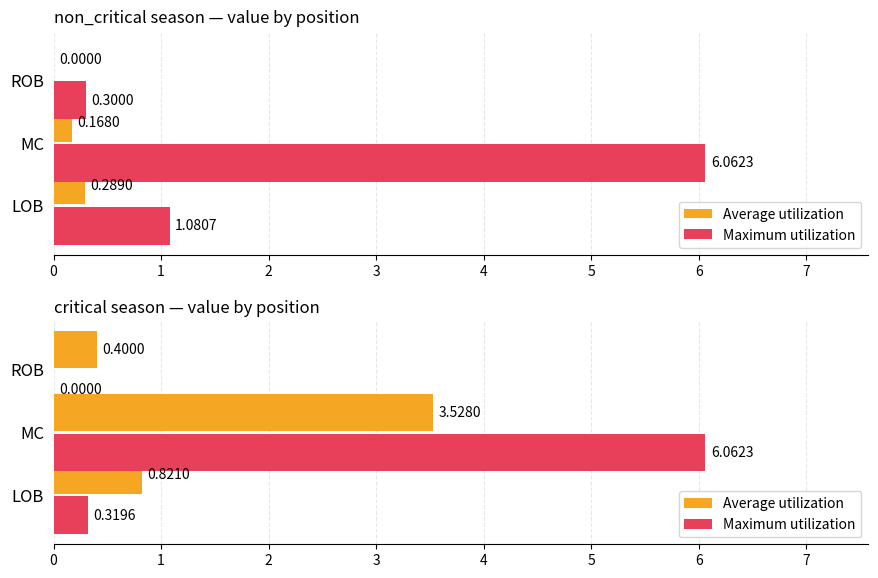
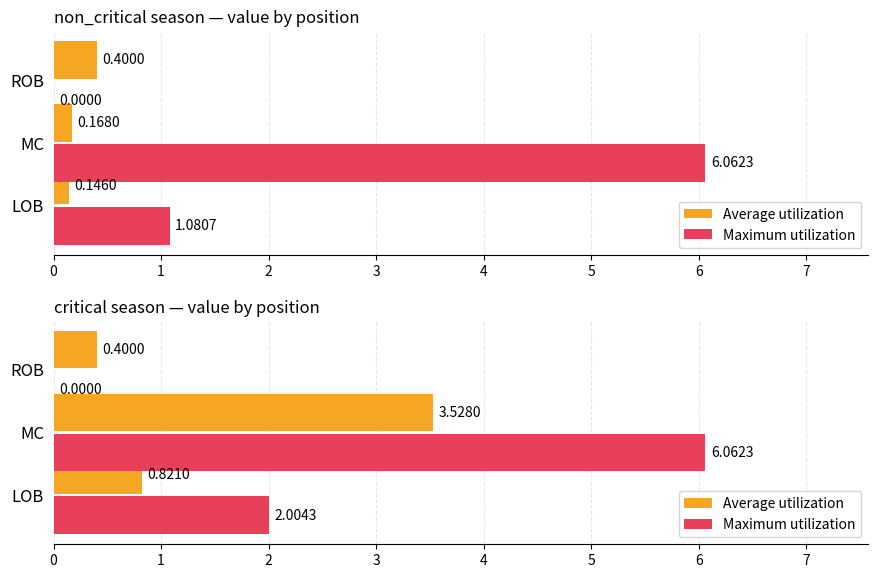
  {
    "non_critical season — value by position": {
      "Average utilization": {
-       "ROB": 0.0000,
+       "ROB": 0.4000,
        "MC": 0.1680,
-       "LOB": 0.2890
+       "LOB": 0.1460
      },
      "Maximum utilization": {
-       "ROB": 0.3000,
+       "ROB": 0.0000,
        "MC": 6.0623,
        "LOB": 1.0807
      }
    },
    "critical season — value by position": {
      "Average utilization": {
        "ROB": 0.4000,
        "MC": 3.5280,
        "LOB": 0.8210
      },
      "Maximum utilization": {
        "ROB": 0.0000,
        "MC": 6.0623,
-       "LOB": 0.3196
+       "LOB": 2.0043
      }
    }
  }
